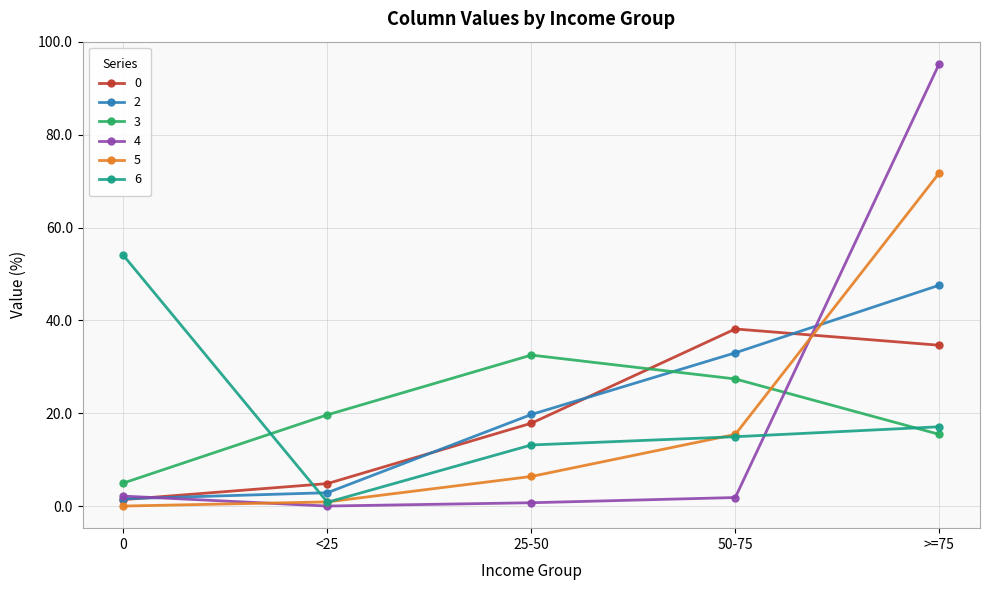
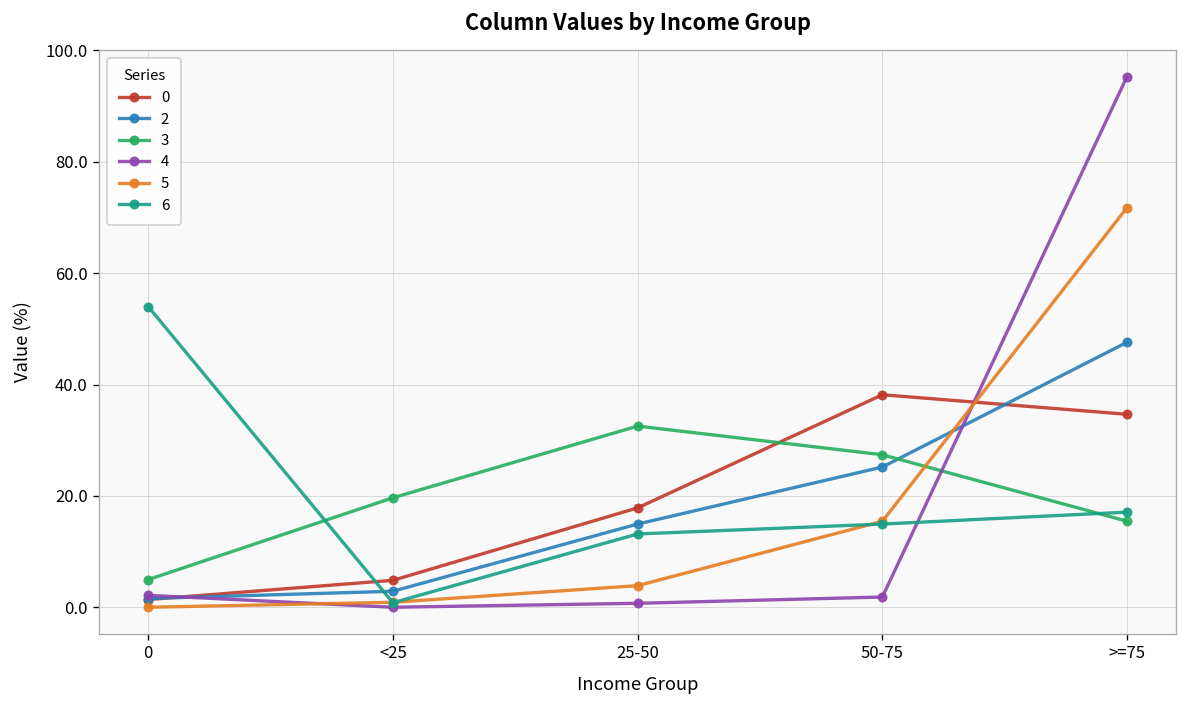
  {
    "0": {
      "<25": 5,
      "25-50": 18,
      "50-75": 38,
      ">=75": 35
    },
    "2": {
      "<25": 3,
-     "25-50": 20,
-     "50-75": 33,
+     "25-50": 15,
+     "50-75": 25,
      ">=75": 48
    },
    "4": {
      "0": 2,
      "<25": 0,
      "25-50": 1,
      "50-75": 2,
      ">=75": 95
    },
    "5": {
      "0": 0,
-     "25-50": 6,
+     "25-50": 4,
      ">=75": 72
    }
  }
